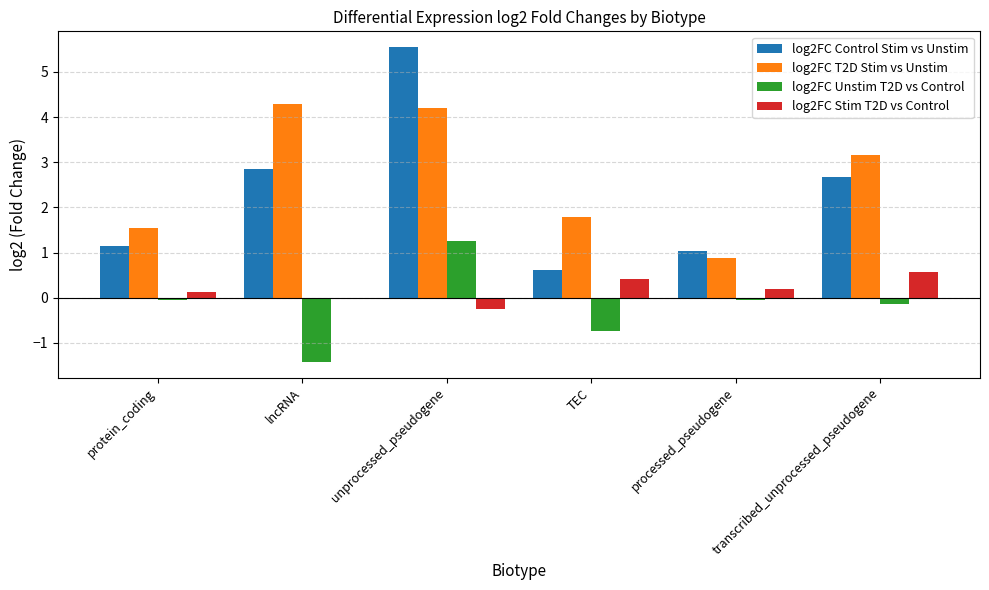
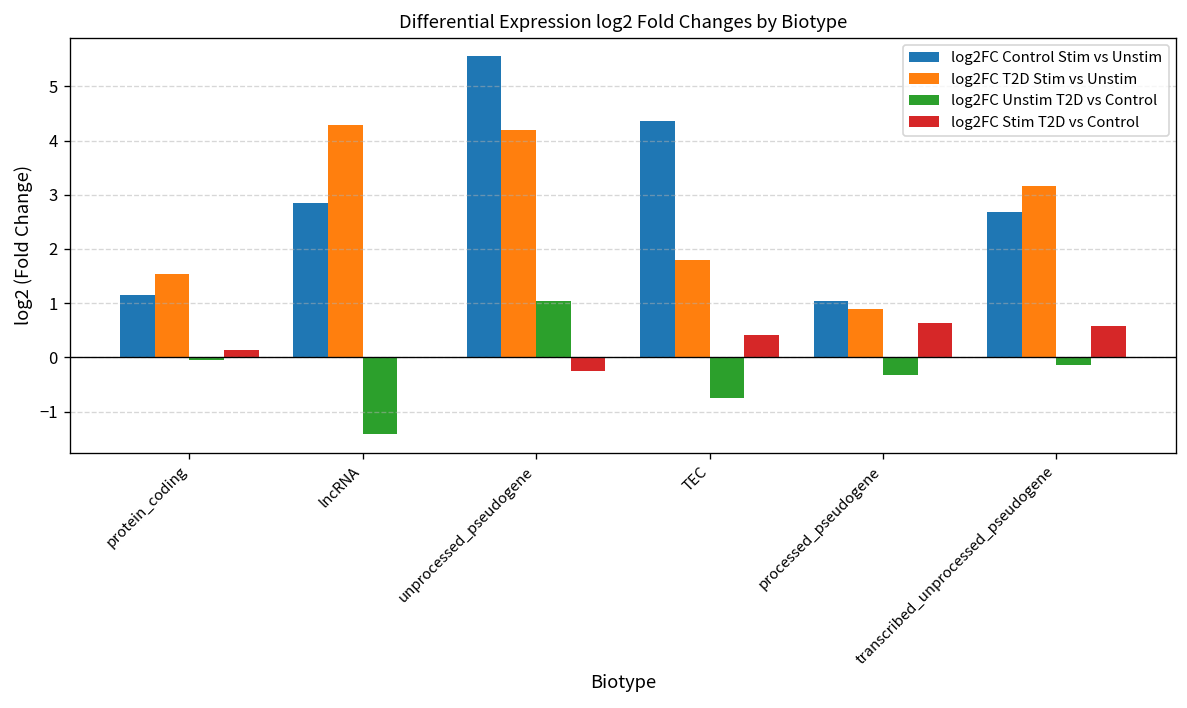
  {
    "log2FC Control Stim vs Unstim": {
      "protein_coding": 1.1,
      "lncRNA": 2.9,
      "unprocessed_pseudogene": 5.6,
-     "TEC": 0.6,
+     "TEC": 4.4,
      "processed_pseudogene": 1.0,
      "transcribed_unprocessed_pseudogene": 2.7
    },
    "log2FC T2D Stim vs Unstim": {
      "protein_coding": 1.5,
      "lncRNA": 4.3,
      "unprocessed_pseudogene": 4.2,
      "TEC": 1.8,
      "processed_pseudogene": 0.9,
      "transcribed_unprocessed_pseudogene": 3.2
    },
    "log2FC Unstim T2D vs Control": {
      "lncRNA": -1.4,
-     "unprocessed_pseudogene": 1.3,
+     "unprocessed_pseudogene": 1.0,
      "TEC": -0.7,
-     "processed_pseudogene": 0.0,
+     "processed_pseudogene": -0.3,
      "transcribed_unprocessed_pseudogene": -0.1
    },
    "log2FC Stim T2D vs Control": {
      "protein_coding": 0.1,
      "unprocessed_pseudogene": -0.3,
      "TEC": 0.4,
-     "processed_pseudogene": 0.2,
+     "processed_pseudogene": 0.6,
      "transcribed_unprocessed_pseudogene": 0.6
    }
  }
